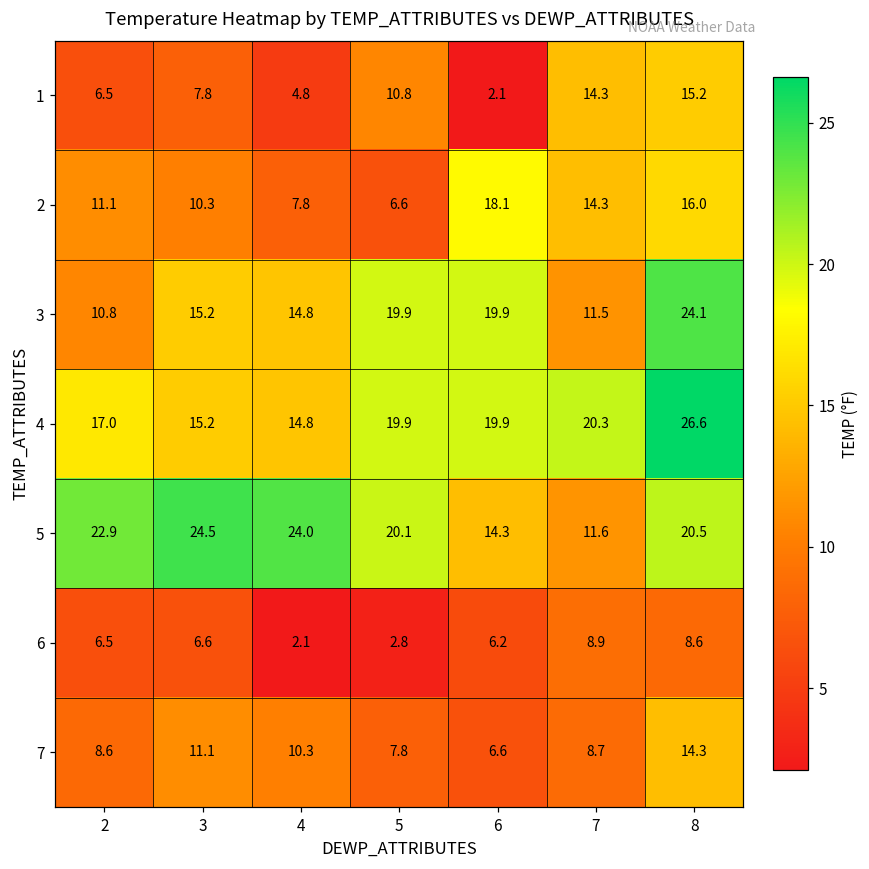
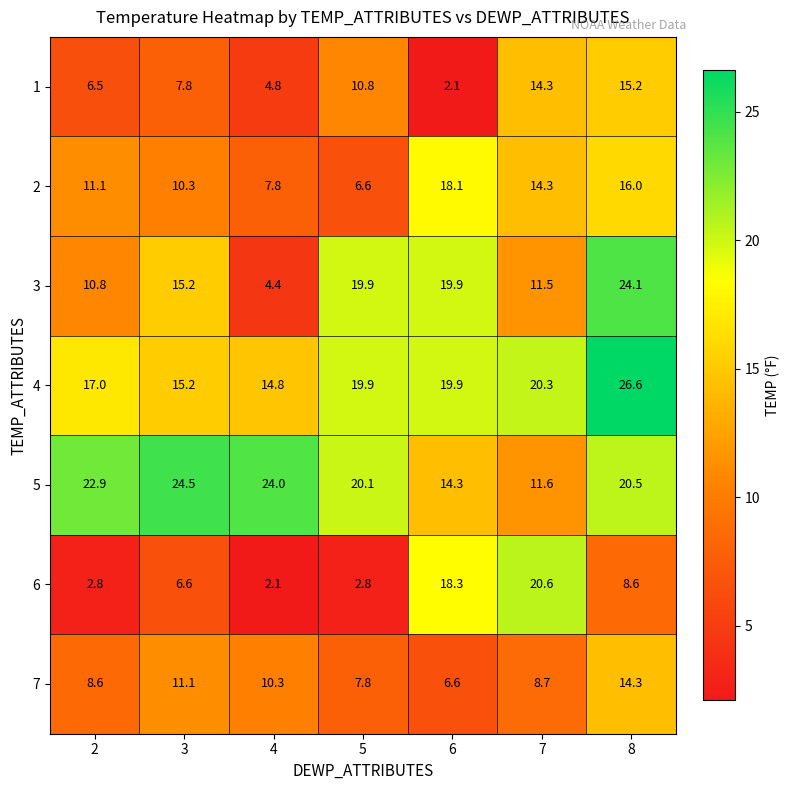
  {
    "1": {
      "2": 6.5,
      "3": 7.8,
      "4": 4.8,
      "5": 10.8,
      "6": 2.1,
      "7": 14.3,
      "8": 15.2
    },
    "2": {
      "2": 11.1,
      "3": 10.3,
      "4": 7.8,
      "5": 6.6,
      "6": 18.1,
      "7": 14.3,
      "8": 16.0
    },
    "3": {
      "2": 10.8,
      "3": 15.2,
-     "4": 14.8,
+     "4": 4.4,
      "5": 19.9,
      "6": 19.9,
      "7": 11.5,
      "8": 24.1
    },
    "4": {
      "2": 17.0,
      "3": 15.2,
      "4": 14.8,
      "5": 19.9,
      "6": 19.9,
      "7": 20.3,
      "8": 26.6
    },
    "5": {
      "2": 22.9,
      "3": 24.5,
      "4": 24.0,
      "5": 20.1,
      "6": 14.3,
      "7": 11.6,
      "8": 20.5
    },
    "6": {
-     "2": 6.5,
+     "2": 2.8,
      "3": 6.6,
      "4": 2.1,
      "5": 2.8,
-     "6": 6.2,
-     "7": 8.9,
+     "6": 18.3,
+     "7": 20.6,
      "8": 8.6
    },
    "7": {
      "2": 8.6,
      "3": 11.1,
      "4": 10.3,
      "5": 7.8,
      "6": 6.6,
      "7": 8.7,
      "8": 14.3
    }
  }
